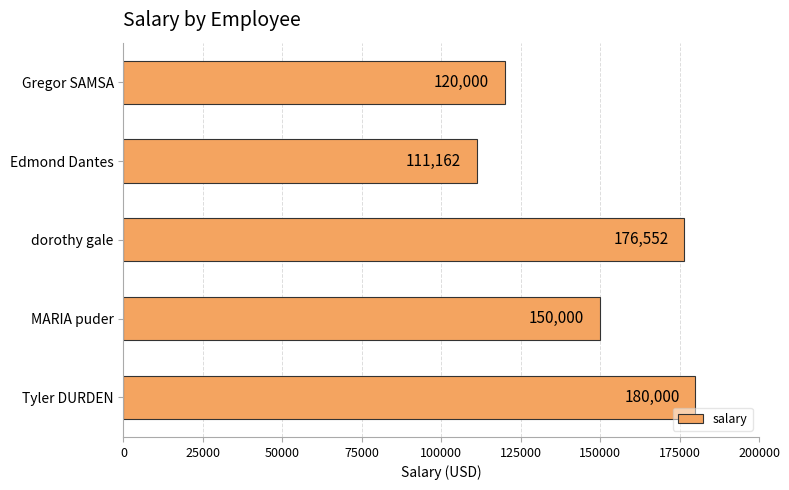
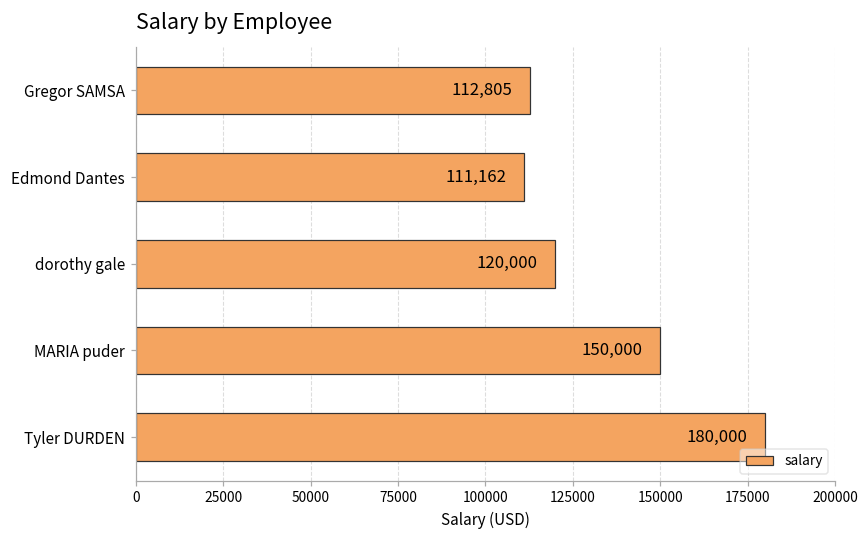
  {
-   "Gregor SAMSA": "120,000",
+   "Gregor SAMSA": "112,805",
    "Edmond Dantes": "111,162",
-   "dorothy gale": "176,552",
+   "dorothy gale": "120,000",
    "MARIA puder": "150,000",
    "Tyler DURDEN": "180,000"
  }
